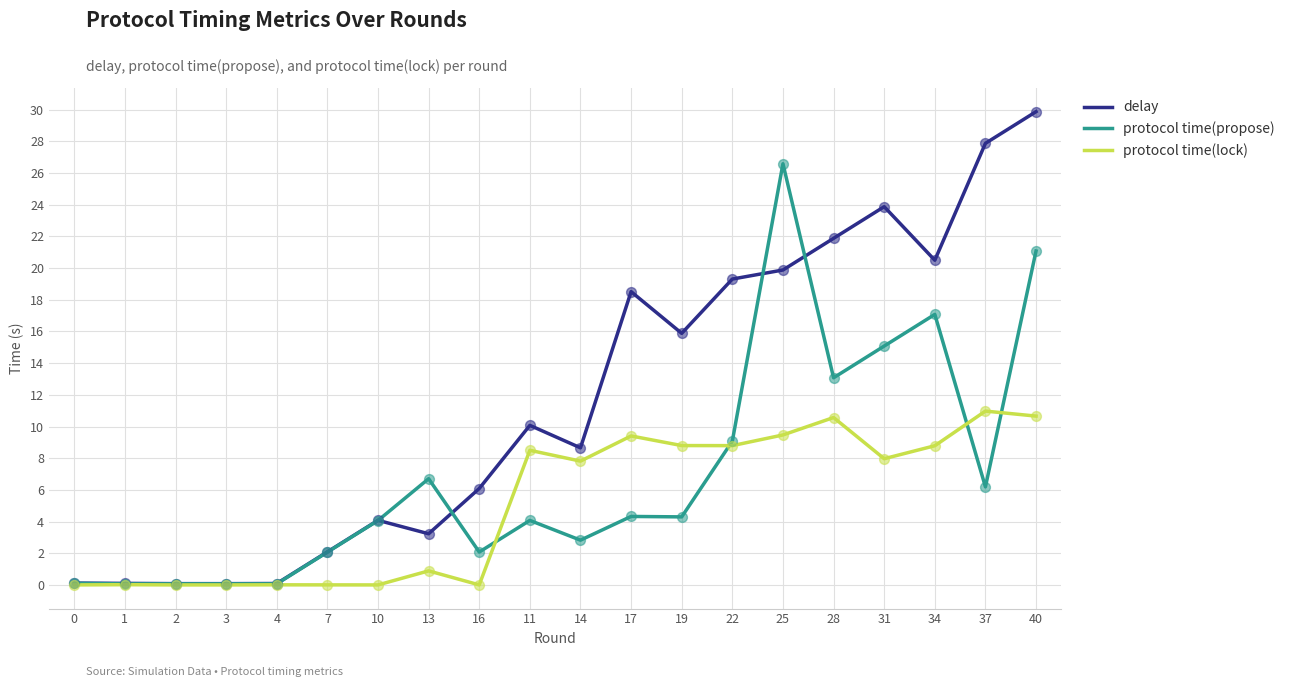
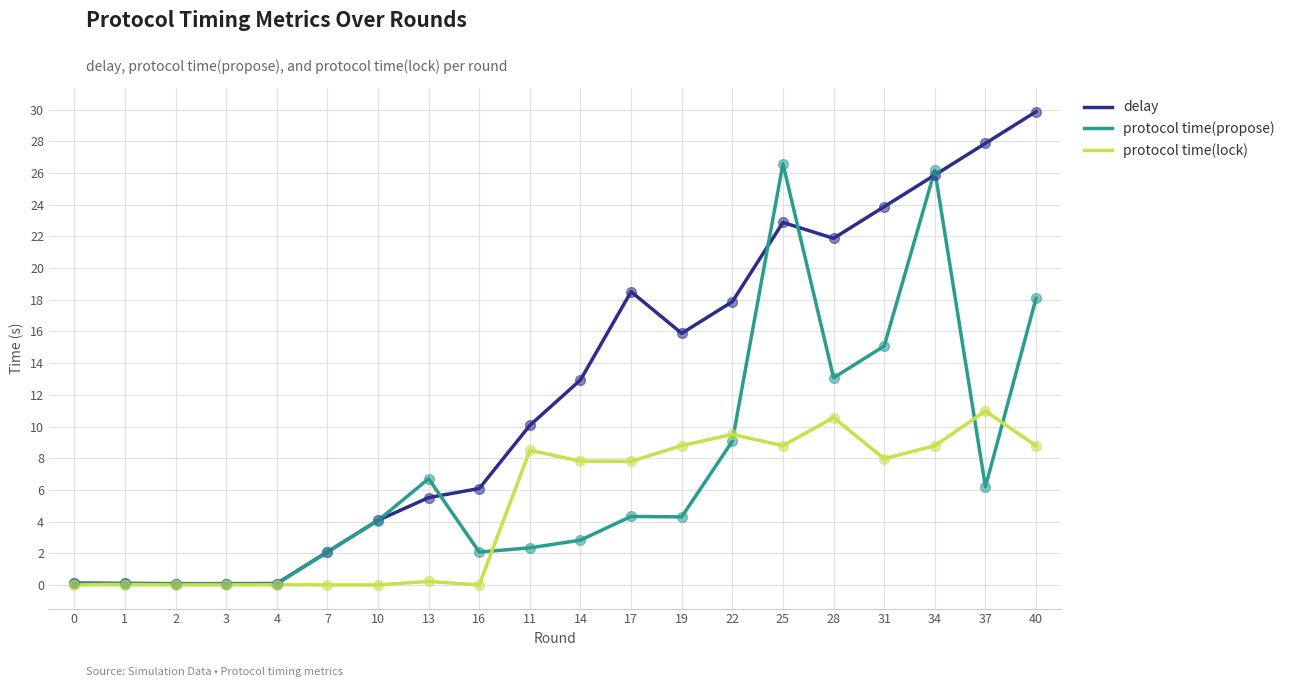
  {
    "delay": {
-     "13": 3.2,
+     "13": 5.5,
      "16": 6.1,
      "11": 10.1,
-     "14": 8.7,
+     "14": 12.9,
      "17": 18.5,
      "19": 15.9,
-     "22": 19.3,
-     "25": 19.9,
+     "22": 17.9,
+     "25": 22.9,
      "28": 21.9,
      "31": 23.9,
-     "34": 20.5,
+     "34": 25.9,
      "37": 27.9,
      "40": 29.9
    },
    "protocol time(propose)": {
      "13": 6.7,
      "16": 2.1,
-     "11": 4.1,
+     "11": 2.3,
      "14": 2.8,
      "17": 4.3,
      "19": 4.3,
      "22": 9.1,
      "25": 26.6,
      "28": 13.1,
      "31": 15.1,
-     "34": 17.1,
+     "34": 26.2,
      "37": 6.2,
-     "40": 21.1
+     "40": 18.1
    },
    "protocol time(lock)": {
      "7": 0.0,
      "10": 0.0,
-     "13": 0.9,
+     "13": 0.2,
      "16": 0.0,
      "11": 8.5,
      "14": 7.8,
-     "17": 9.4,
+     "17": 7.8,
      "19": 8.8,
-     "22": 8.8,
-     "25": 9.5,
+     "22": 9.5,
+     "25": 8.8,
      "28": 10.6,
      "31": 8.0,
      "34": 8.8,
      "37": 11.0,
-     "40": 10.7
+     "40": 8.8
    }
  }
